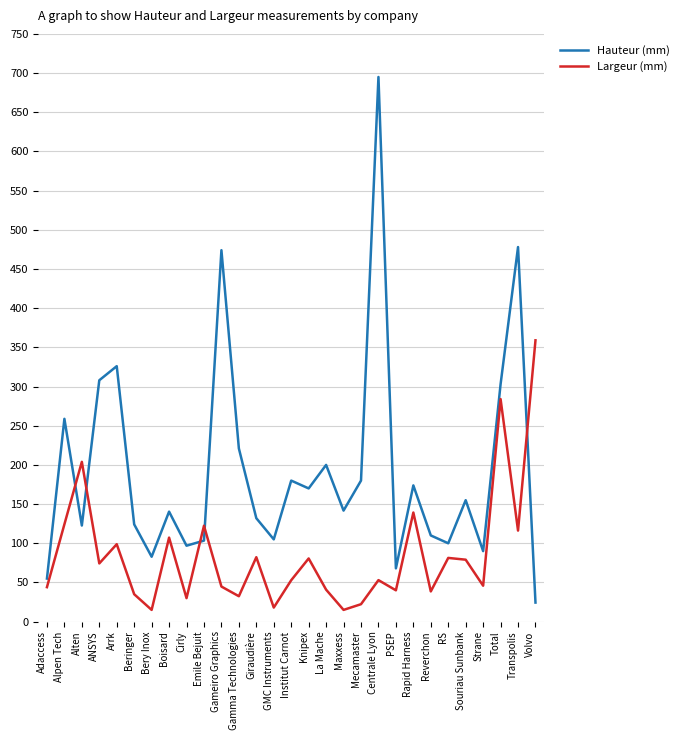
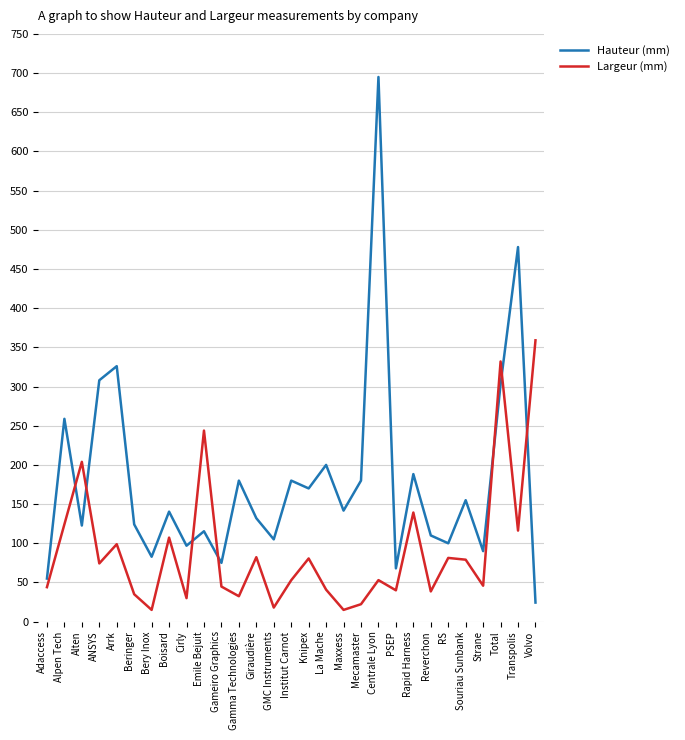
  {
    "Hauteur (mm)": {
      "Adaccess": 60,
      "Alpen Tech": 260,
      "Alten": 120,
      "ANSYS": 310,
      "Arrk": 330,
      "Beringer": 120,
      "Bery Inox": 80,
      "Boisard": 140,
      "Cirly": 100,
-     "Emile Bejuit": 100,
-     "Gameiro Graphics": 470,
-     "Gamma Technologies": 220,
+     "Emile Bejuit": 120,
+     "Gameiro Graphics": 80,
+     "Gamma Technologies": 180,
      "Giraudière": 130,
      "GMC Instruments": 110,
      "Institut Carnot": 180,
      "Knipex": 170,
      "La Mache": 200,
      "Maxxess": 140,
      "Mecamaster": 180,
      "Centrale Lyon": 700,
      "PSEP": 70,
-     "Rapid Harness": 170,
+     "Rapid Harness": 190,
      "Reverchon": 110,
      "RS": 100,
      "Souriau Sunbank": 160,
      "Strane": 90,
      "Total": 300,
      "Transpolis": 480,
      "Volvo": 20
    },
    "Largeur (mm)": {
      "Adaccess": 40,
      "Alpen Tech": 120,
      "Alten": 200,
      "ANSYS": 70,
      "Arrk": 100,
      "Beringer": 40,
      "Bery Inox": 20,
      "Boisard": 110,
      "Cirly": 30,
-     "Emile Bejuit": 120,
+     "Emile Bejuit": 240,
      "Gameiro Graphics": 40,
      "Gamma Technologies": 30,
      "Giraudière": 80,
      "GMC Instruments": 20,
      "Institut Carnot": 50,
      "Knipex": 80,
      "La Mache": 40,
      "Maxxess": 20,
      "Mecamaster": 20,
      "Centrale Lyon": 50,
      "PSEP": 40,
      "Rapid Harness": 140,
      "Reverchon": 40,
      "RS": 80,
      "Souriau Sunbank": 80,
      "Strane": 50,
-     "Total": 280,
+     "Total": 330,
      "Transpolis": 120,
      "Volvo": 360
    }
  }
